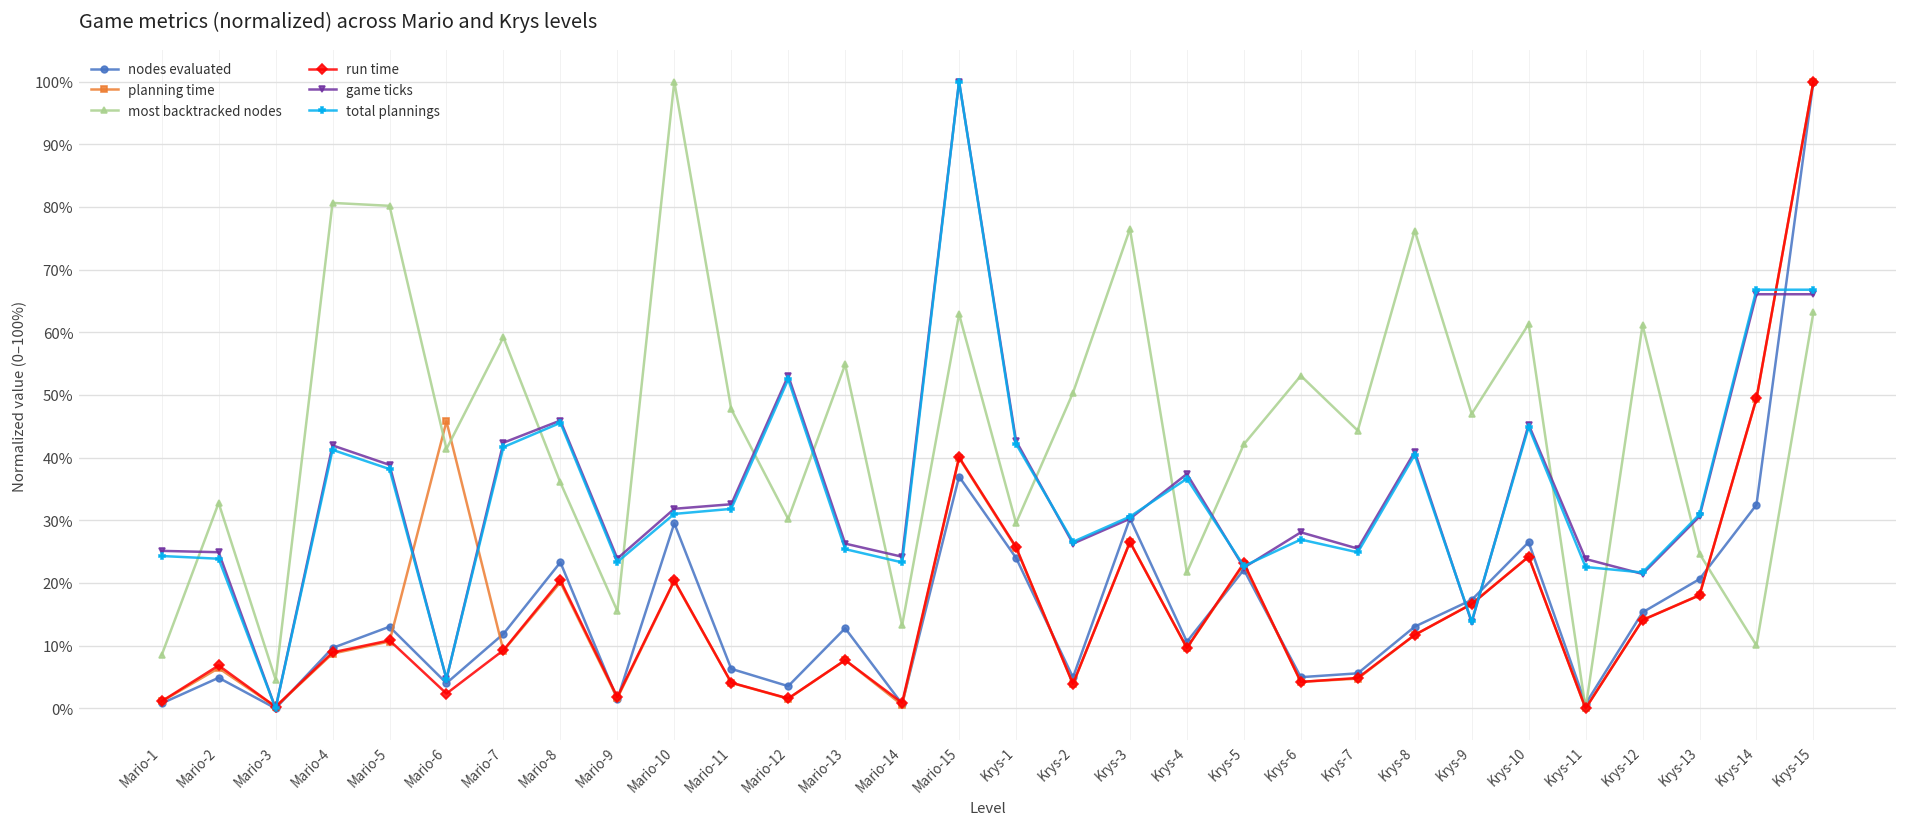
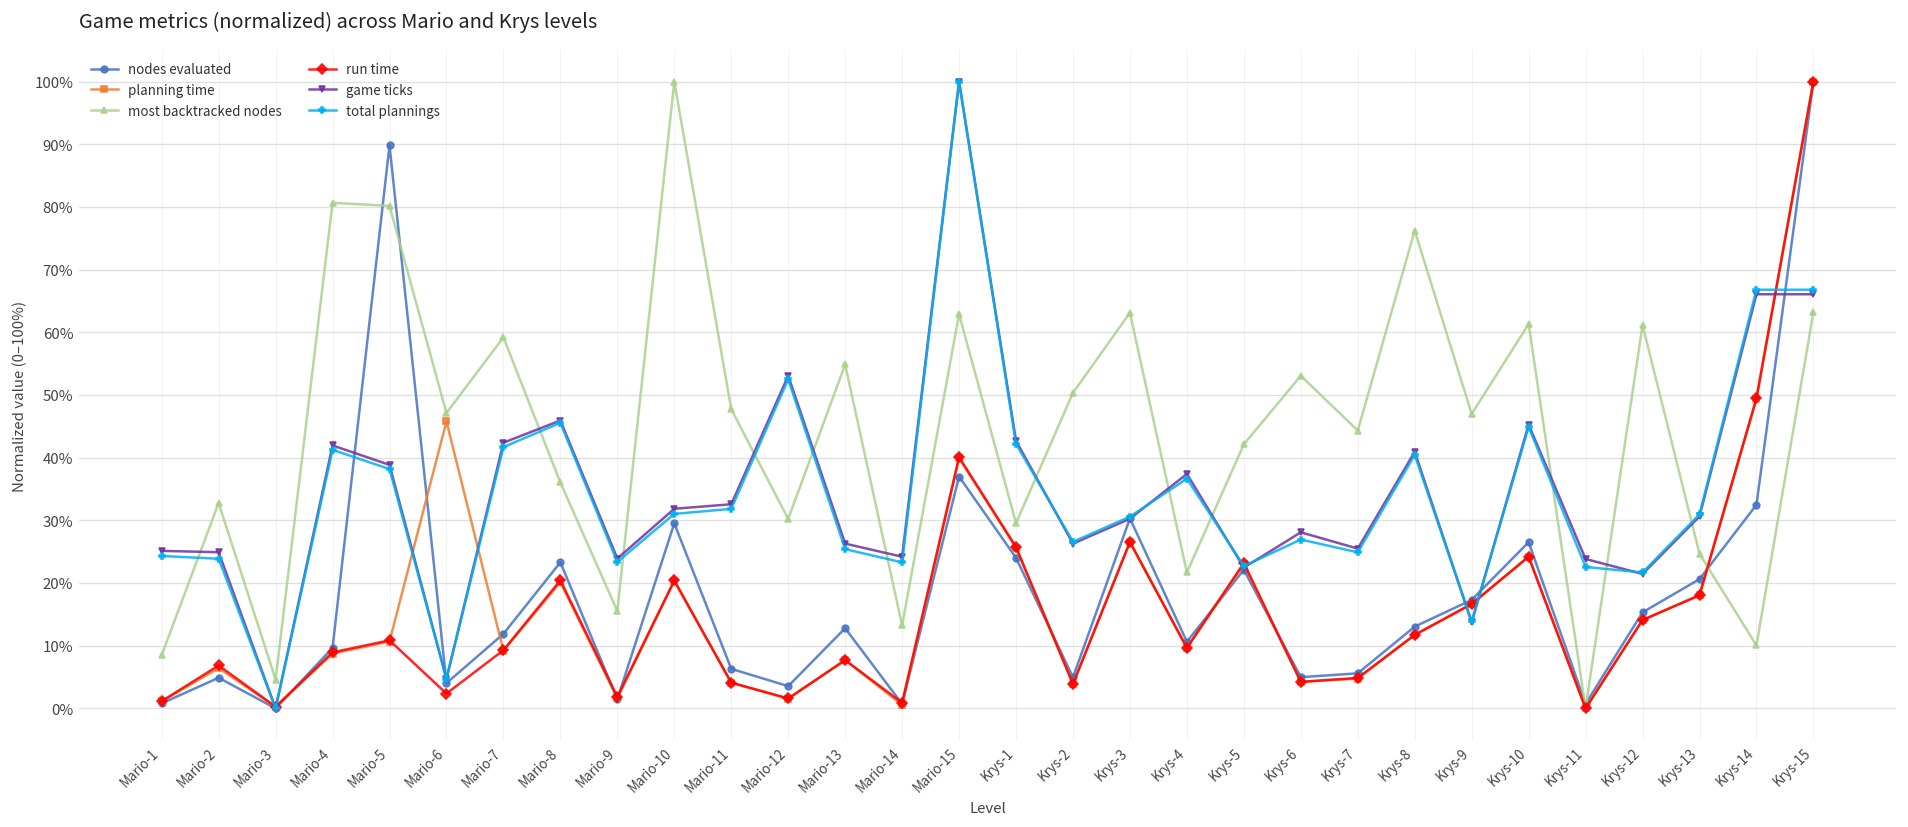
  {
    "nodes evaluated": {
      "Mario-2": "5%",
      "Mario-4": "10%",
-     "Mario-5": "13%",
+     "Mario-5": "90%",
      "Mario-6": "4%",
      "Mario-7": "12%",
      "Mario-8": "23%",
      "Mario-10": "30%",
      "Mario-11": "6%",
      "Mario-12": "4%",
      "Mario-13": "13%",
      "Mario-15": "37%",
      "Krys-1": "24%",
      "Krys-2": "5%",
      "Krys-4": "11%",
      "Krys-6": "5%",
      "Krys-7": "6%",
      "Krys-8": "13%",
      "Krys-9": "17%",
      "Krys-10": "27%",
      "Krys-11": "1%",
      "Krys-12": "15%",
      "Krys-13": "21%",
      "Krys-14": "32%"
    },
    "planning time": {
      "Mario-6": "46%"
    },
    "most backtracked nodes": {
      "Mario-1": "8%",
      "Mario-2": "33%",
      "Mario-3": "5%",
      "Mario-4": "81%",
      "Mario-5": "80%",
-     "Mario-6": "41%",
+     "Mario-6": "47%",
      "Mario-7": "59%",
      "Mario-8": "36%",
      "Mario-9": "16%",
      "Mario-10": "100%",
      "Mario-11": "48%",
      "Mario-12": "30%",
      "Mario-13": "55%",
      "Mario-14": "13%",
      "Mario-15": "63%",
      "Krys-1": "30%",
      "Krys-2": "50%",
-     "Krys-3": "76%",
+     "Krys-3": "63%",
      "Krys-4": "22%",
      "Krys-5": "42%",
      "Krys-6": "53%",
      "Krys-7": "44%",
      "Krys-8": "76%",
      "Krys-9": "47%",
      "Krys-10": "61%",
      "Krys-12": "61%",
      "Krys-13": "25%",
      "Krys-14": "10%",
      "Krys-15": "63%"
    },
    "run time": {
      "Mario-6": "2%"
    },
    "game ticks": {
      "Mario-1": "25%",
      "Mario-2": "25%",
      "Mario-4": "42%",
      "Mario-5": "39%",
      "Mario-7": "42%",
      "Mario-9": "24%",
      "Mario-10": "32%",
      "Mario-11": "33%",
      "Mario-12": "53%",
      "Mario-13": "26%",
      "Mario-14": "24%",
      "Krys-1": "43%",
      "Krys-4": "37%",
      "Krys-6": "28%",
      "Krys-7": "25%",
      "Krys-8": "41%",
      "Krys-11": "24%",
      "Krys-14": "66%",
      "Krys-15": "66%"
    },
    "total plannings": {
      "Mario-1": "24%",
      "Mario-2": "24%",
      "Mario-4": "41%",
      "Mario-5": "38%",
      "Mario-7": "42%",
      "Mario-9": "23%",
      "Mario-10": "31%",
      "Mario-11": "32%",
      "Mario-12": "52%",
      "Mario-13": "25%",
      "Mario-14": "23%",
      "Krys-1": "42%",
      "Krys-4": "37%",
      "Krys-6": "27%",
      "Krys-7": "25%",
      "Krys-8": "40%",
      "Krys-11": "23%",
      "Krys-14": "67%",
      "Krys-15": "67%"
    }
  }
